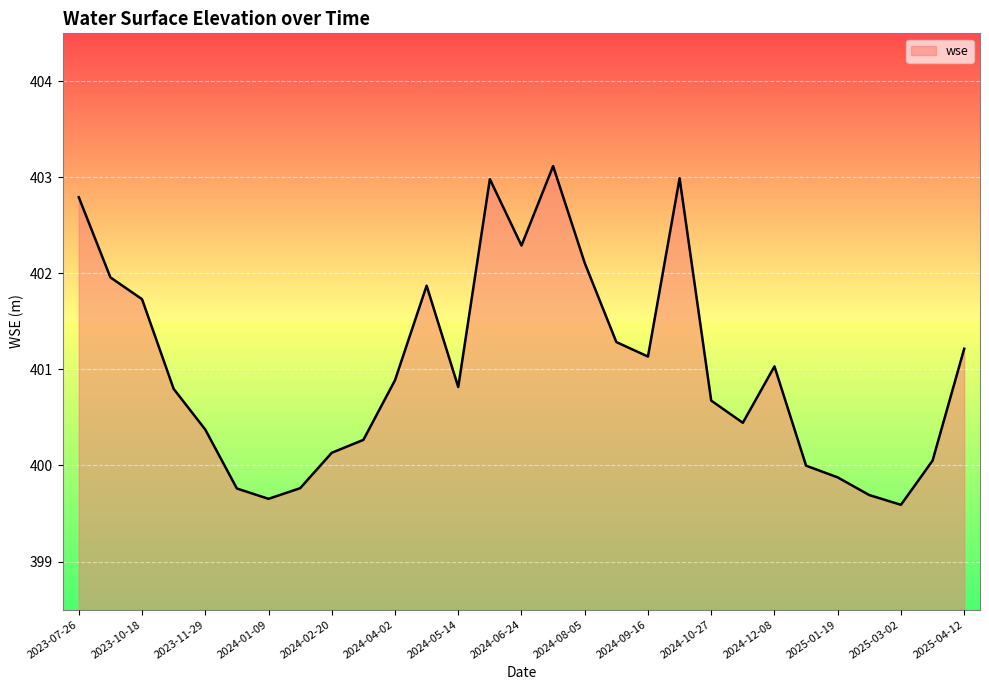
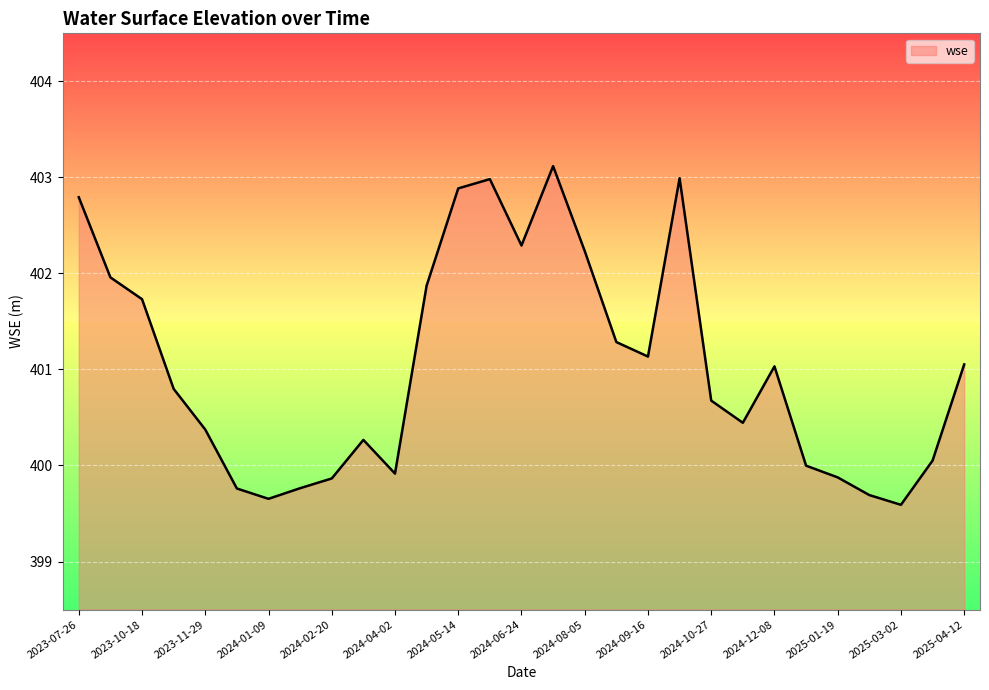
  {
    "2023-07-26": 402.8,
    "2023-10-18": 401.7,
    "2023-11-29": 400.4,
    "2024-01-09": 399.7,
-   "2024-02-20": 400.1,
-   "2024-04-02": 400.9,
-   "2024-05-14": 400.8,
+   "2024-02-20": 399.9,
+   "2024-04-02": 399.9,
+   "2024-05-14": 402.9,
    "2024-06-24": 402.3,
-   "2024-08-05": 402.1,
+   "2024-08-05": 402.2,
    "2024-09-16": 401.1,
    "2024-10-27": 400.7,
    "2024-12-08": 401.0,
    "2025-01-19": 399.9,
    "2025-03-02": 399.6,
-   "2025-04-12": 401.2
+   "2025-04-12": 401.1
  }
